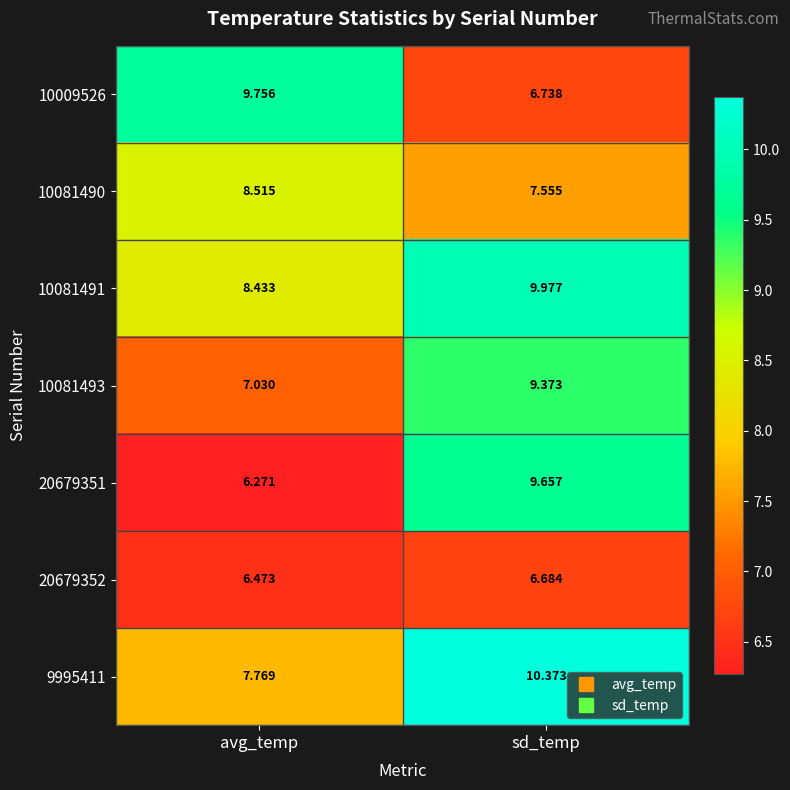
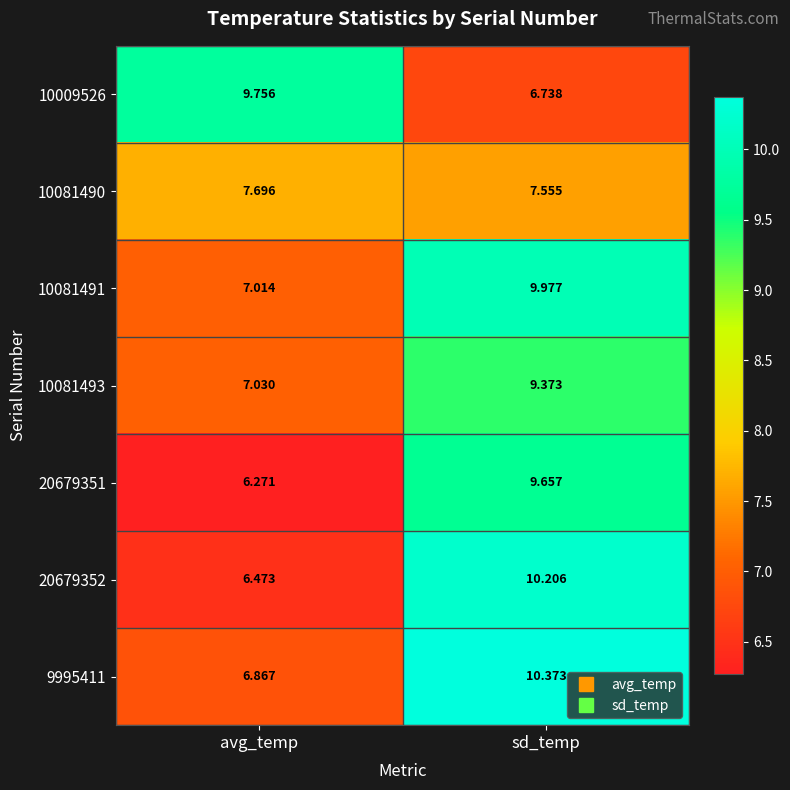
  {
    "10009526": {
      "avg_temp": 9.756,
      "sd_temp": 6.738
    },
    "10081490": {
-     "avg_temp": 8.515,
+     "avg_temp": 7.696,
      "sd_temp": 7.555
    },
    "10081491": {
-     "avg_temp": 8.433,
+     "avg_temp": 7.014,
      "sd_temp": 9.977
    },
    "10081493": {
      "avg_temp": 7.030,
      "sd_temp": 9.373
    },
    "20679351": {
      "avg_temp": 6.271,
      "sd_temp": 9.657
    },
    "20679352": {
      "avg_temp": 6.473,
-     "sd_temp": 6.684
+     "sd_temp": 10.206
    },
    "9995411": {
-     "avg_temp": 7.769,
+     "avg_temp": 6.867,
      "sd_temp": 10.373
    }
  }
